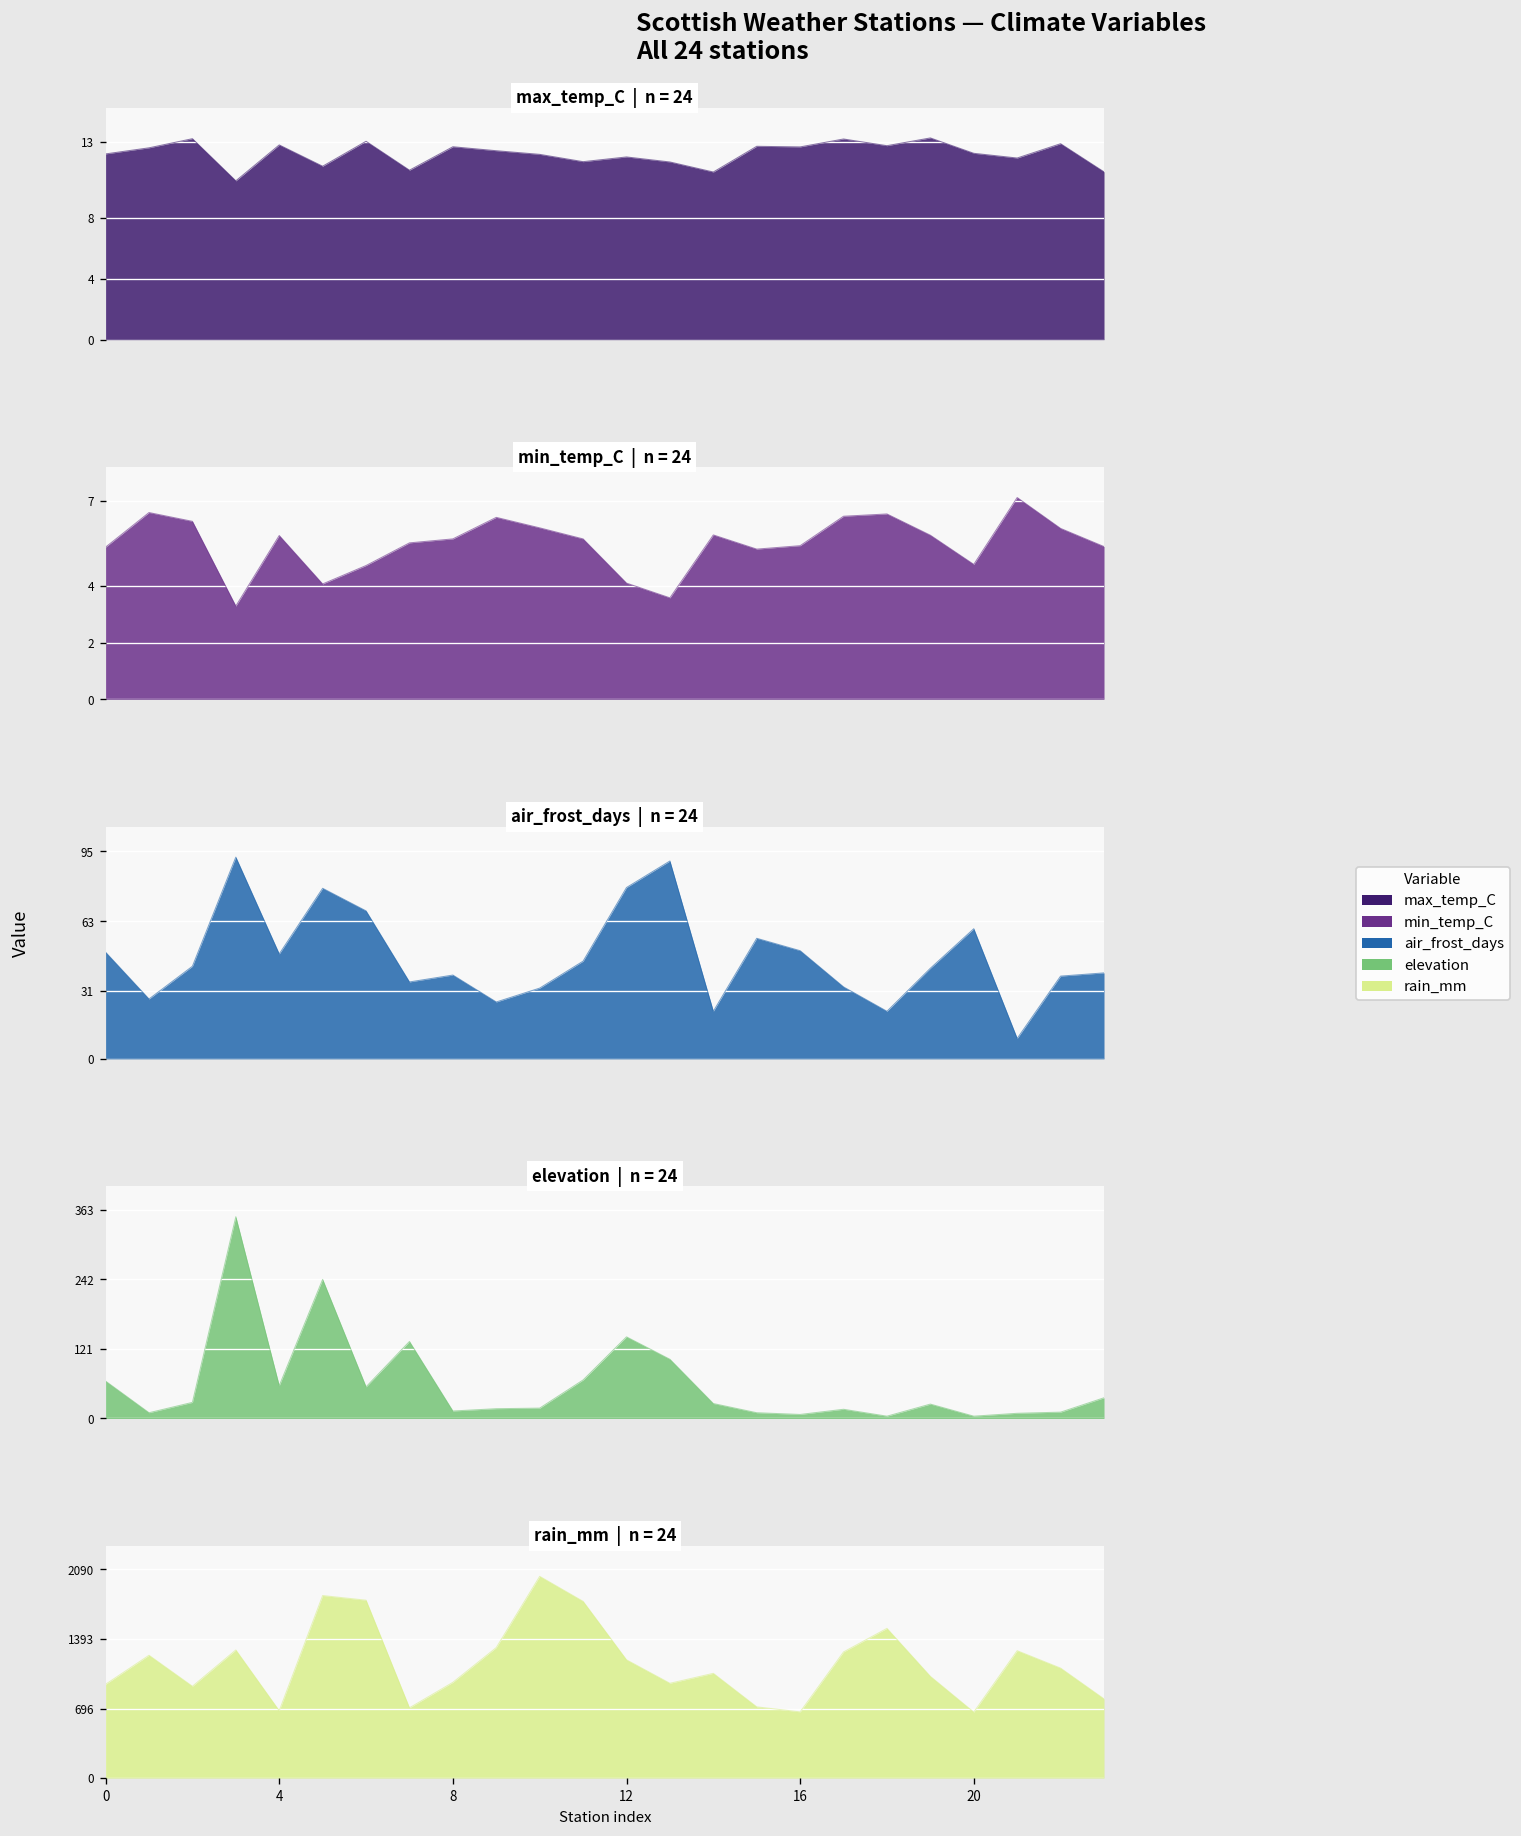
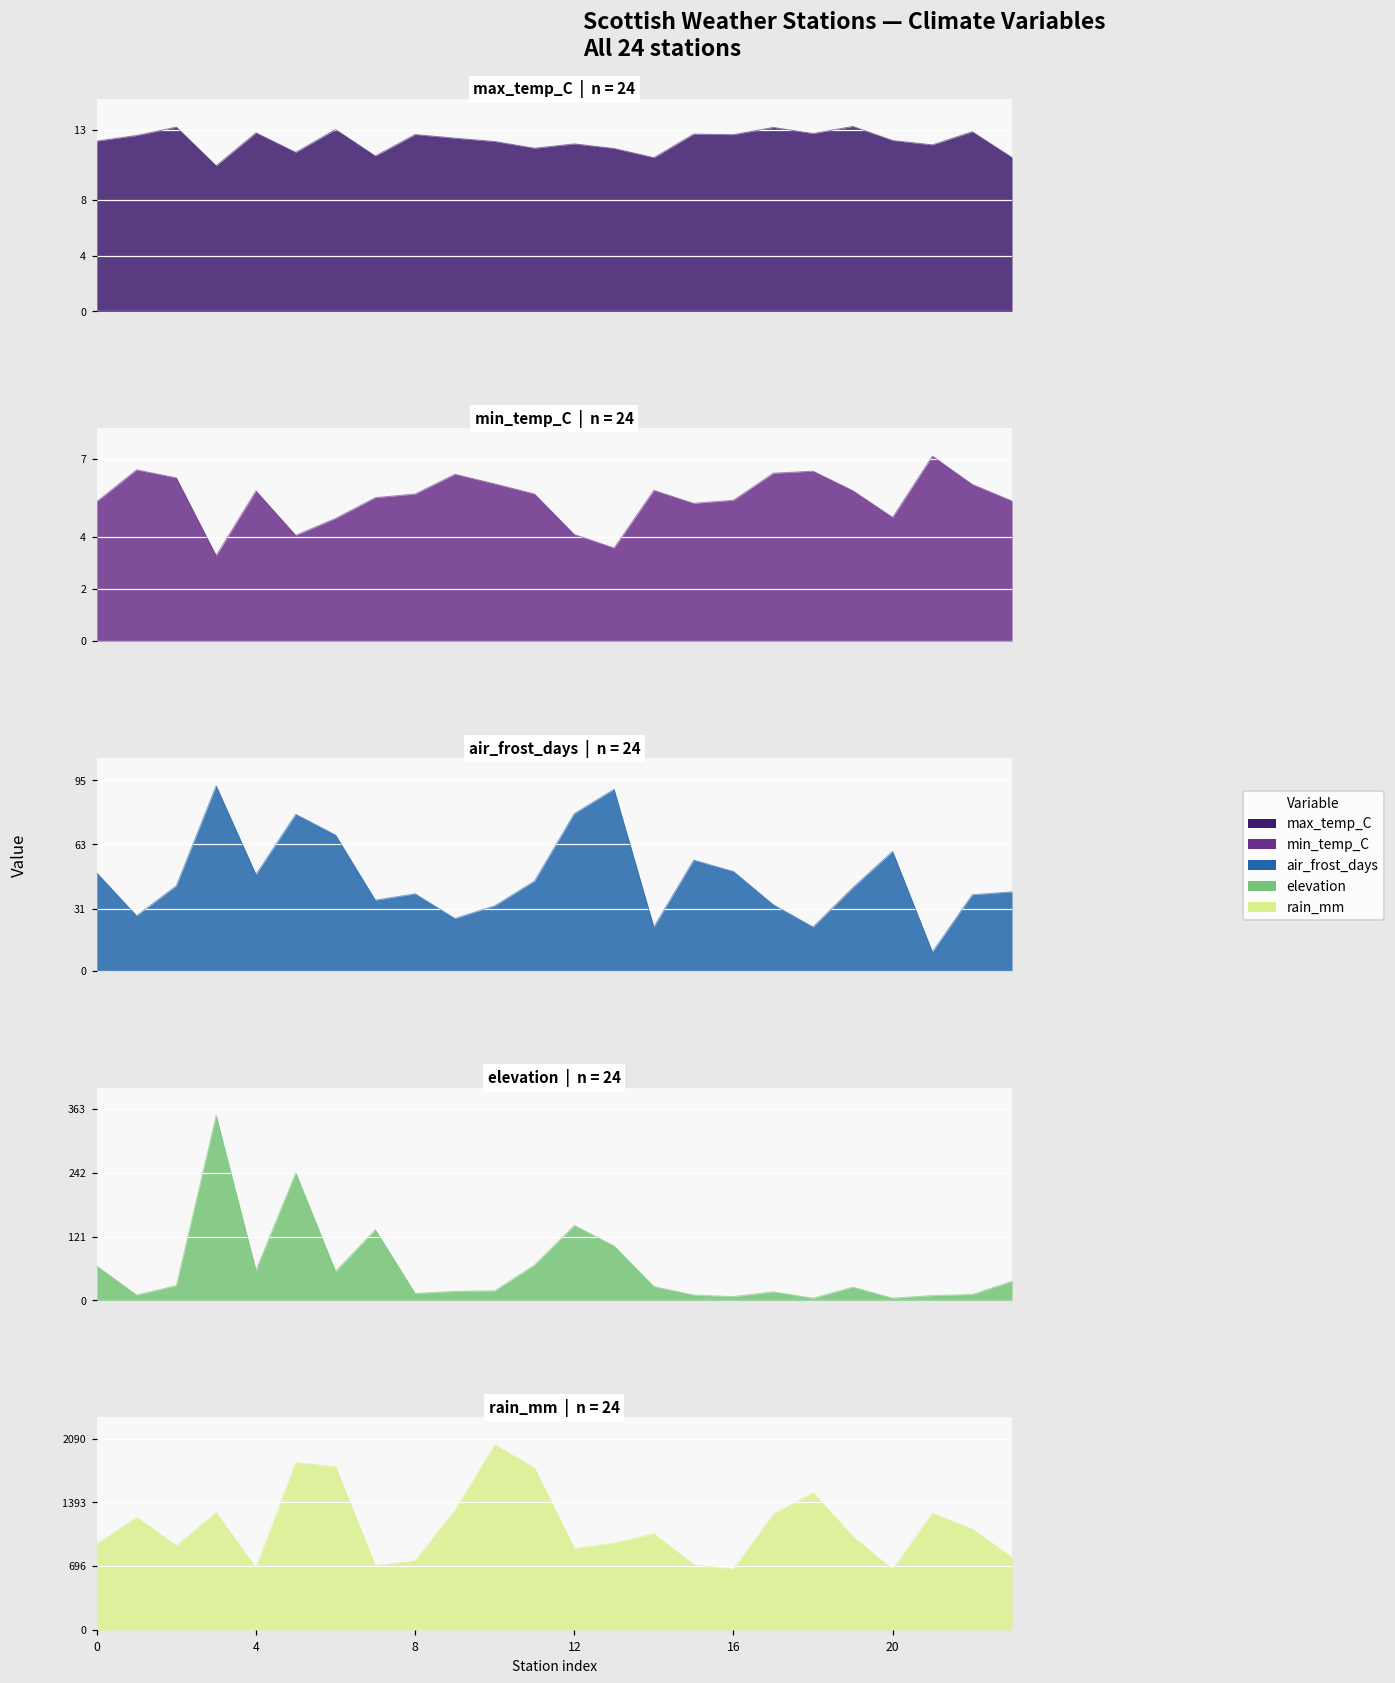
  {
    "rain_mm | n = 24": {
      "0": 900,
      "4": 700,
-     "8": 1000,
-     "12": 1200,
+     "8": 800,
+     "12": 900,
      "16": 700,
      "20": 700
    }
  }
